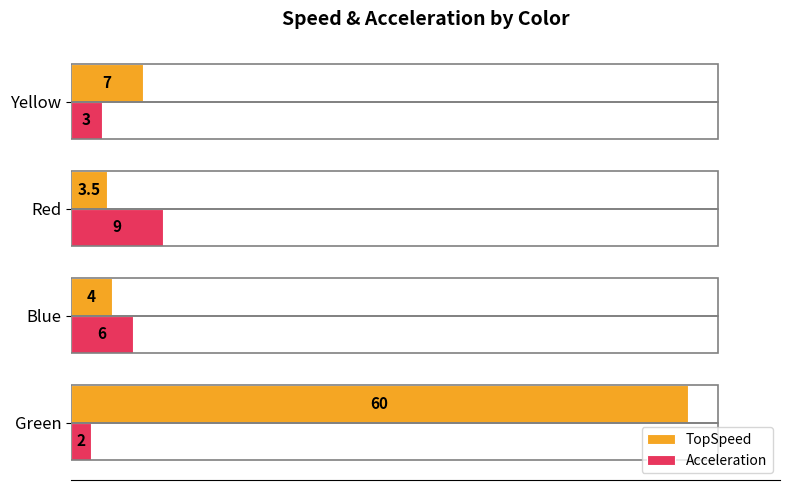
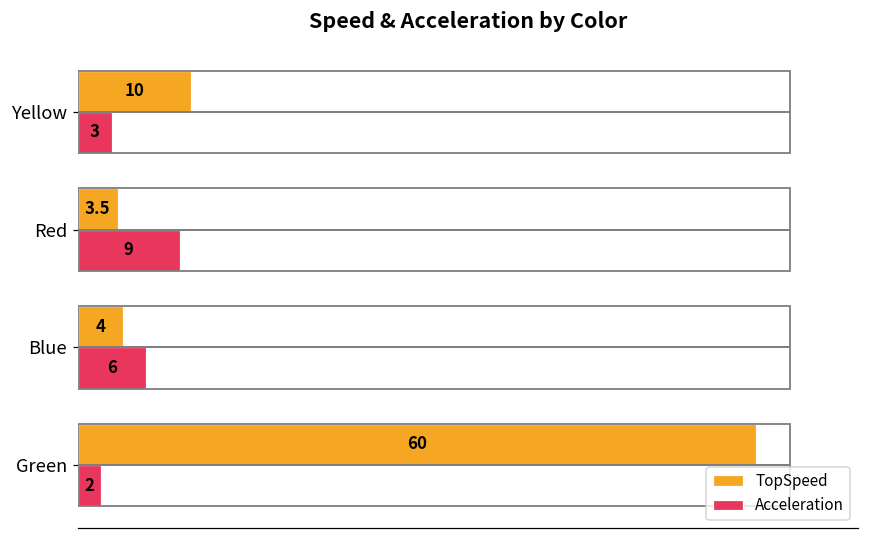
  {
    "TopSpeed": {
-     "Yellow": 7,
+     "Yellow": 10,
      "Red": 3.5,
      "Blue": 4,
      "Green": 60
    },
    "Acceleration": {
      "Yellow": 3,
      "Red": 9,
      "Blue": 6,
      "Green": 2
    }
  }
